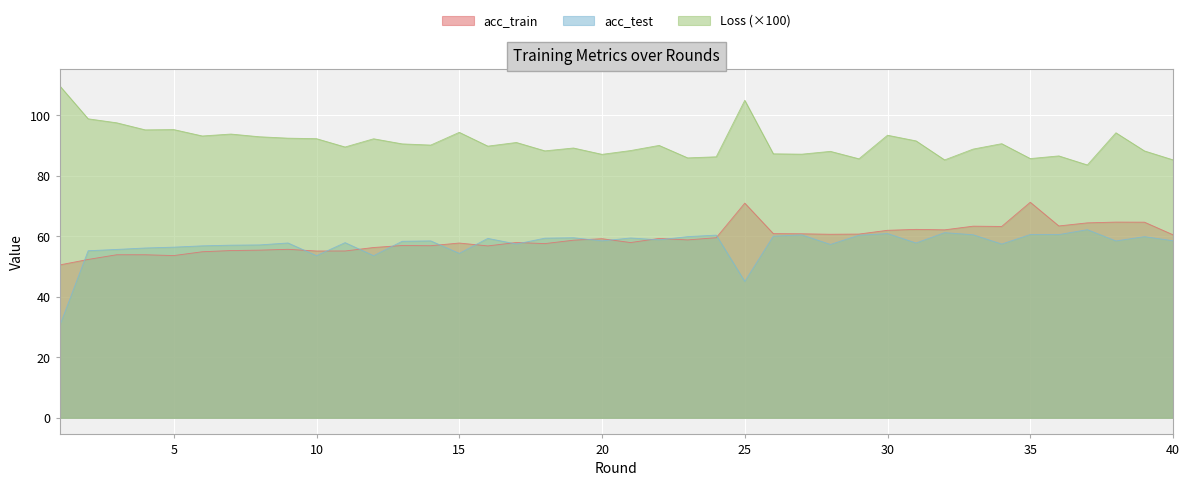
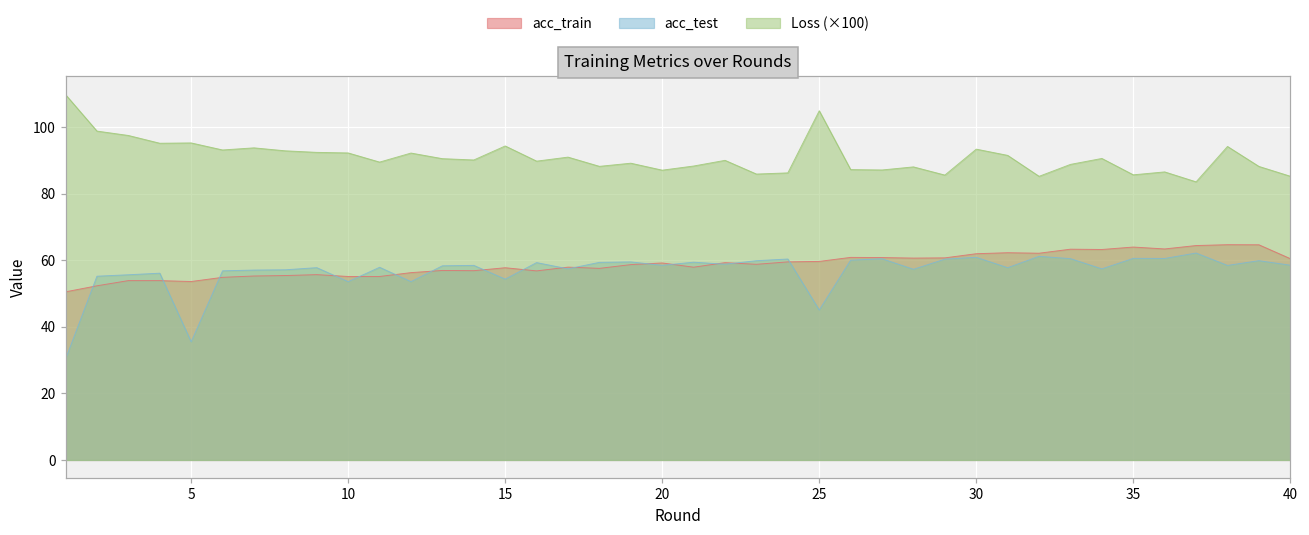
  {
    "acc_train": {
      "5": 54,
      "10": 55,
      "15": 58,
-     "25": 71,
+     "25": 60,
      "30": 62,
-     "35": 71,
+     "35": 64,
      "40": 60
    },
    "acc_test": {
-     "5": 56,
+     "5": 35,
      "10": 54,
      "15": 54,
      "25": 45,
      "30": 61,
      "35": 61,
      "40": 58
    },
    "Loss (×100)": {
      "5": 95,
      "10": 92,
      "15": 94,
      "20": 87,
      "25": 105,
      "30": 93,
      "35": 86,
      "40": 85
    }
  }
